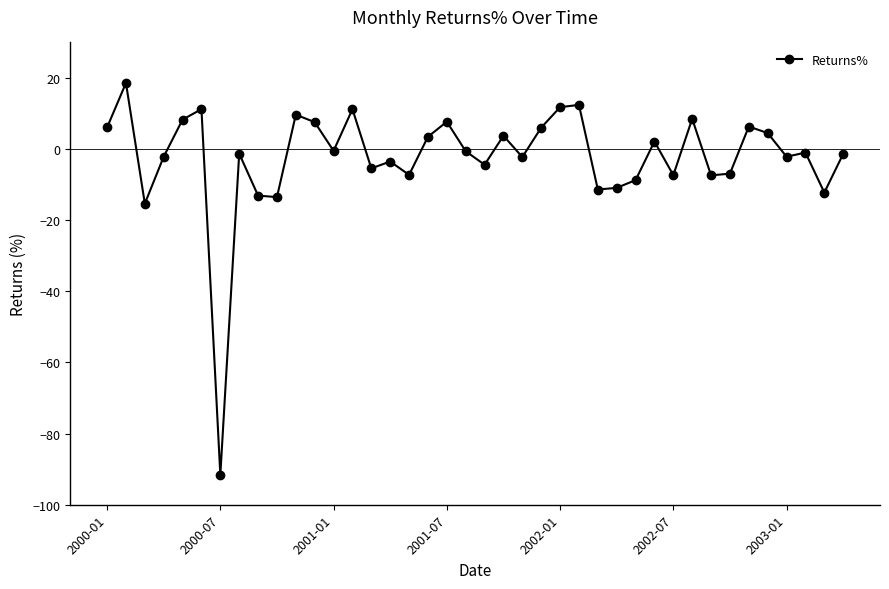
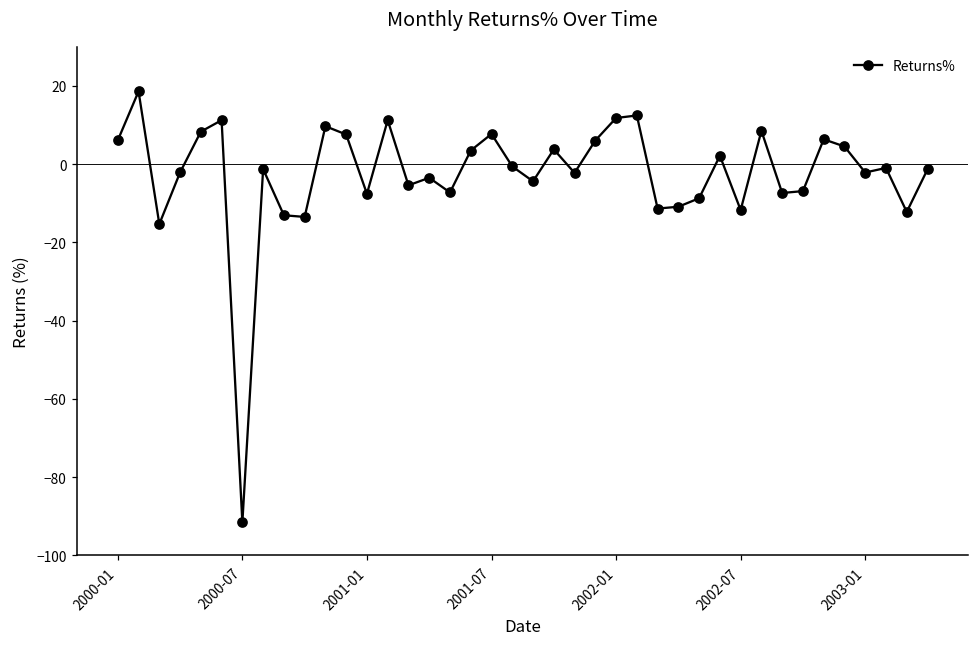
  {
    "2000-01": 6,
    "2000-07": -92,
-   "2001-01": 0,
+   "2001-01": -8,
    "2001-07": 8,
    "2002-01": 12,
-   "2002-07": -7,
+   "2002-07": -12,
    "2003-01": -2
  }
